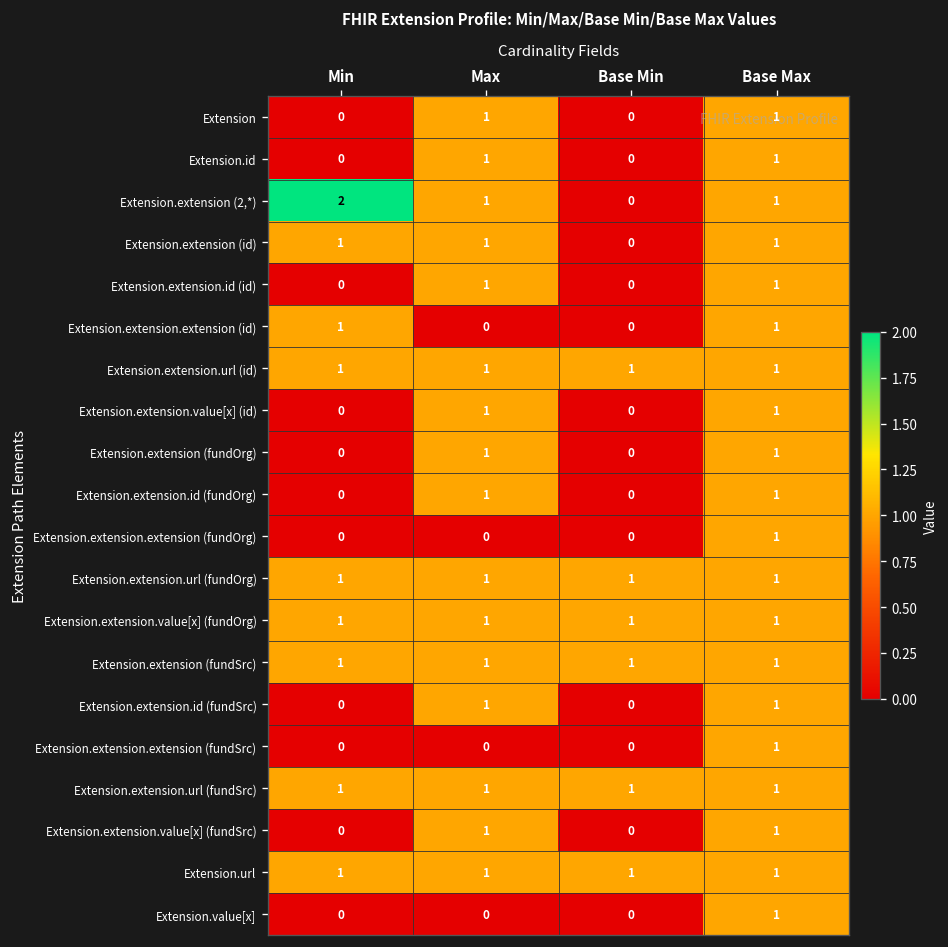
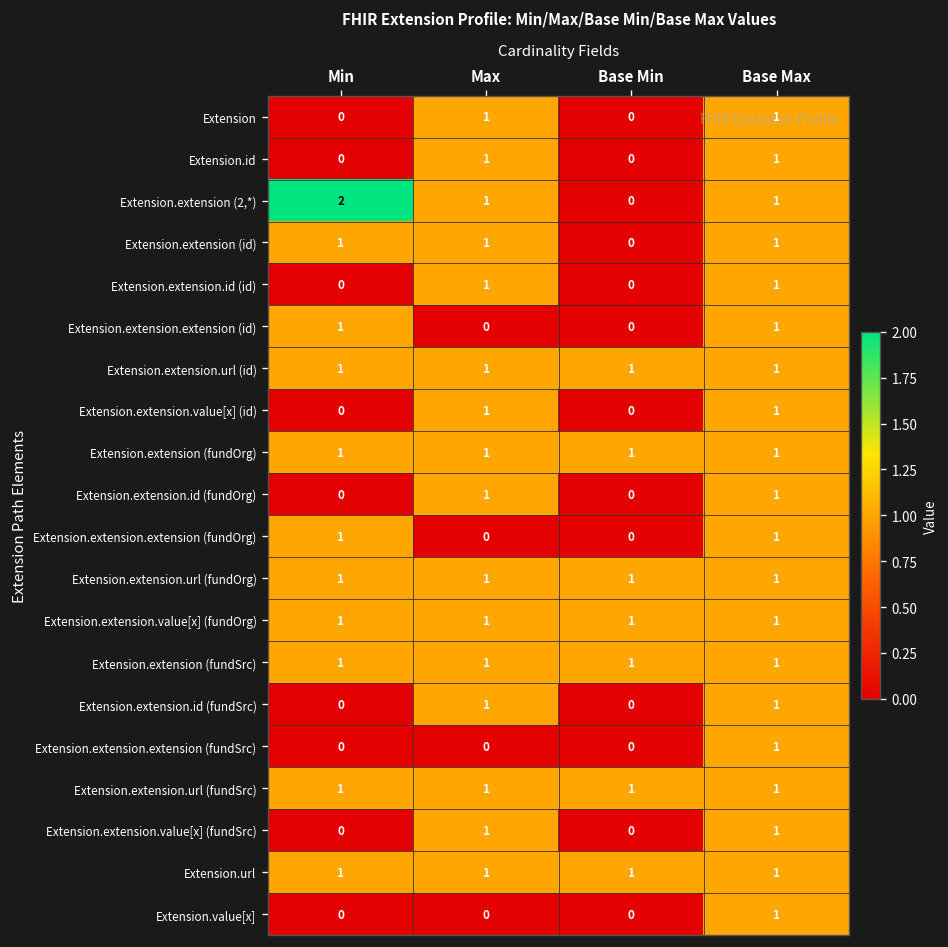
  {
    "Extension": {
      "Min": 0,
      "Max": 1,
      "Base Min": 0
    },
    "Extension.id": {
      "Min": 0,
      "Max": 1,
      "Base Min": 0,
      "Base Max": 1
    },
    "Extension.extension (2,*)": {
      "Min": 2,
      "Max": 1,
      "Base Min": 0,
      "Base Max": 1
    },
    "Extension.extension (id)": {
      "Min": 1,
      "Max": 1,
      "Base Min": 0,
      "Base Max": 1
    },
    "Extension.extension.id (id)": {
      "Min": 0,
      "Max": 1,
      "Base Min": 0,
      "Base Max": 1
    },
    "Extension.extension.extension (id)": {
      "Min": 1,
      "Max": 0,
      "Base Min": 0,
      "Base Max": 1
    },
    "Extension.extension.url (id)": {
      "Min": 1,
      "Max": 1,
      "Base Min": 1,
      "Base Max": 1
    },
    "Extension.extension.value[x] (id)": {
      "Min": 0,
      "Max": 1,
      "Base Min": 0,
      "Base Max": 1
    },
    "Extension.extension (fundOrg)": {
-     "Min": 0,
+     "Min": 1,
      "Max": 1,
-     "Base Min": 0,
+     "Base Min": 1,
      "Base Max": 1
    },
    "Extension.extension.id (fundOrg)": {
      "Min": 0,
      "Max": 1,
      "Base Min": 0,
      "Base Max": 1
    },
    "Extension.extension.extension (fundOrg)": {
-     "Min": 0,
+     "Min": 1,
      "Max": 0,
      "Base Min": 0,
      "Base Max": 1
    },
    "Extension.extension.url (fundOrg)": {
      "Min": 1,
      "Max": 1,
      "Base Min": 1,
      "Base Max": 1
    },
    "Extension.extension.value[x] (fundOrg)": {
      "Min": 1,
      "Max": 1,
      "Base Min": 1,
      "Base Max": 1
    },
    "Extension.extension (fundSrc)": {
      "Min": 1,
      "Max": 1,
      "Base Min": 1,
      "Base Max": 1
    },
    "Extension.extension.id (fundSrc)": {
      "Min": 0,
      "Max": 1,
      "Base Min": 0,
      "Base Max": 1
    },
    "Extension.extension.extension (fundSrc)": {
      "Min": 0,
      "Max": 0,
      "Base Min": 0,
      "Base Max": 1
    },
    "Extension.extension.url (fundSrc)": {
      "Min": 1,
      "Max": 1,
      "Base Min": 1,
      "Base Max": 1
    },
    "Extension.extension.value[x] (fundSrc)": {
      "Min": 0,
      "Max": 1,
      "Base Min": 0,
      "Base Max": 1
    },
    "Extension.url": {
      "Min": 1,
      "Max": 1,
      "Base Min": 1,
      "Base Max": 1
    },
    "Extension.value[x]": {
      "Min": 0,
      "Max": 0,
      "Base Min": 0,
      "Base Max": 1
    }
  }
